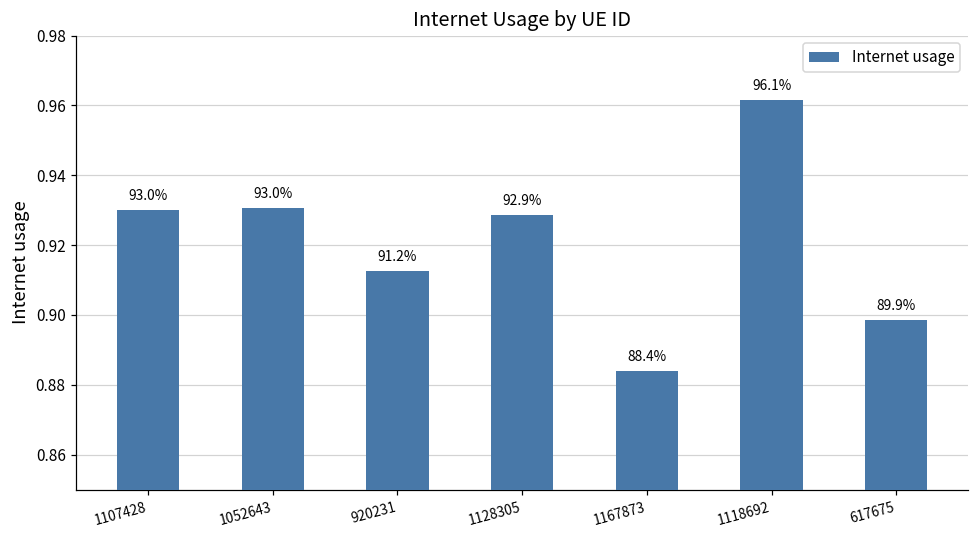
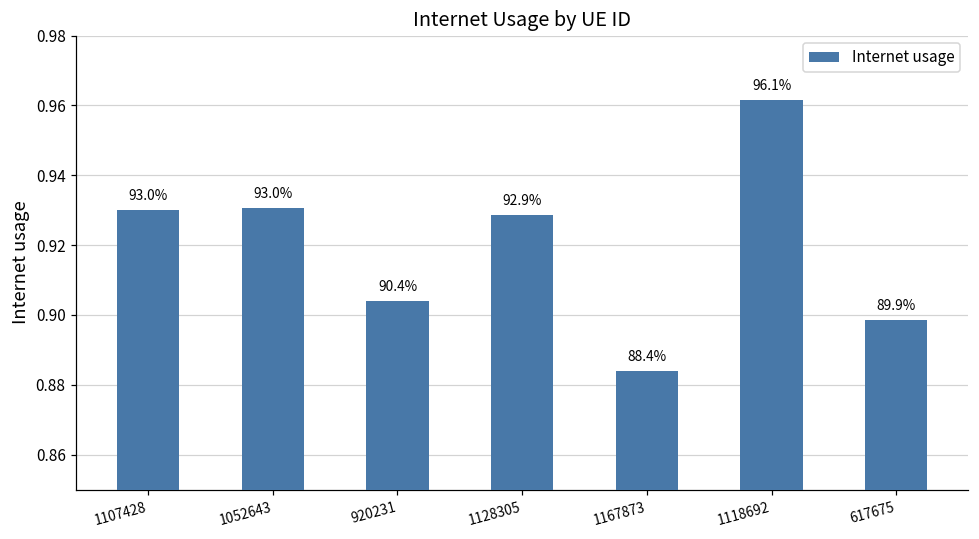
  {
    "1107428": "93.0%",
    "1052643": "93.0%",
-   "920231": "91.2%",
+   "920231": "90.4%",
    "1128305": "92.9%",
    "1167873": "88.4%",
    "1118692": "96.1%",
    "617675": "89.9%"
  }
